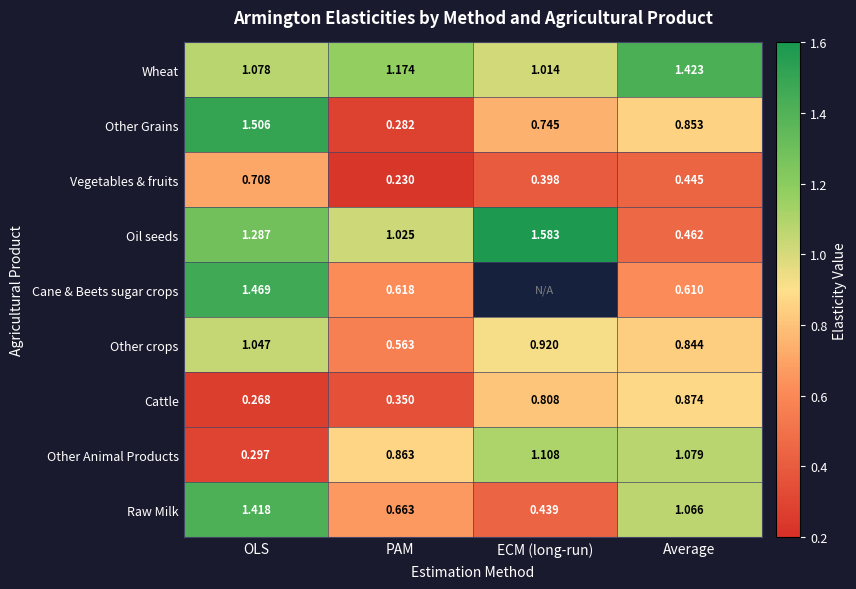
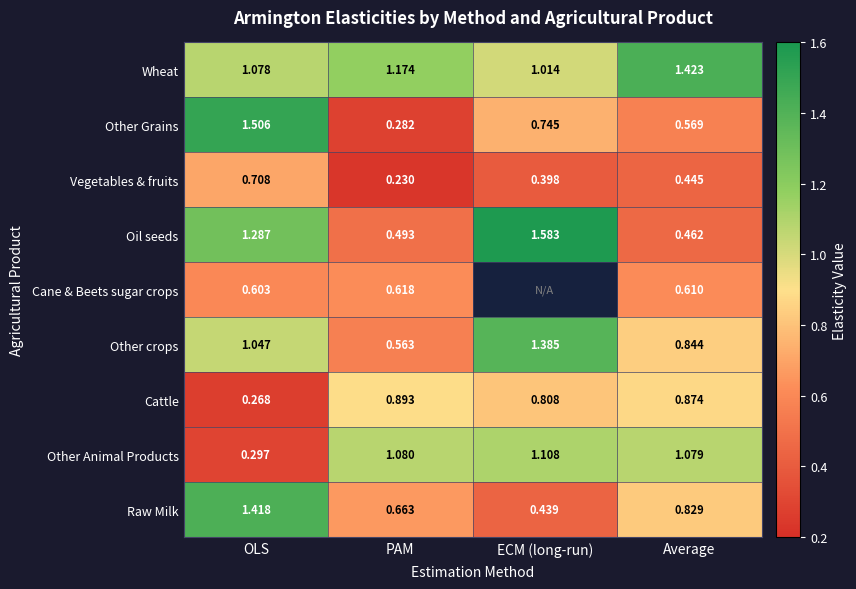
  {
    "Wheat": {
      "OLS": 1.078,
      "PAM": 1.174,
      "ECM (long-run)": 1.014,
      "Average": 1.423
    },
    "Other Grains": {
      "OLS": 1.506,
      "PAM": 0.282,
      "ECM (long-run)": 0.745,
-     "Average": 0.853
+     "Average": 0.569
    },
    "Vegetables & fruits": {
      "OLS": 0.708,
      "PAM": 0.230,
      "ECM (long-run)": 0.398,
      "Average": 0.445
    },
    "Oil seeds": {
      "OLS": 1.287,
-     "PAM": 1.025,
+     "PAM": 0.493,
      "ECM (long-run)": 1.583,
      "Average": 0.462
    },
    "Cane & Beets sugar crops": {
-     "OLS": 1.469,
+     "OLS": 0.603,
      "PAM": 0.618,
      "Average": 0.610
    },
    "Other crops": {
      "OLS": 1.047,
      "PAM": 0.563,
-     "ECM (long-run)": 0.920,
+     "ECM (long-run)": 1.385,
      "Average": 0.844
    },
    "Cattle": {
      "OLS": 0.268,
-     "PAM": 0.350,
+     "PAM": 0.893,
      "ECM (long-run)": 0.808,
      "Average": 0.874
    },
    "Other Animal Products": {
      "OLS": 0.297,
-     "PAM": 0.863,
+     "PAM": 1.080,
      "ECM (long-run)": 1.108,
      "Average": 1.079
    },
    "Raw Milk": {
      "OLS": 1.418,
      "PAM": 0.663,
      "ECM (long-run)": 0.439,
-     "Average": 1.066
+     "Average": 0.829
    }
  }
